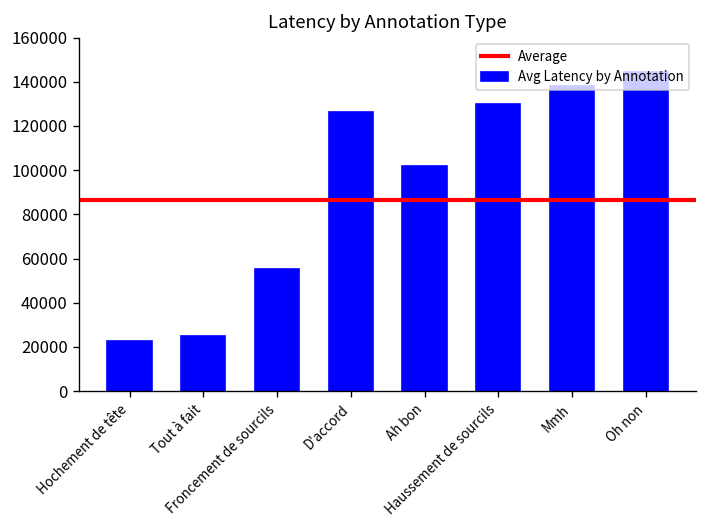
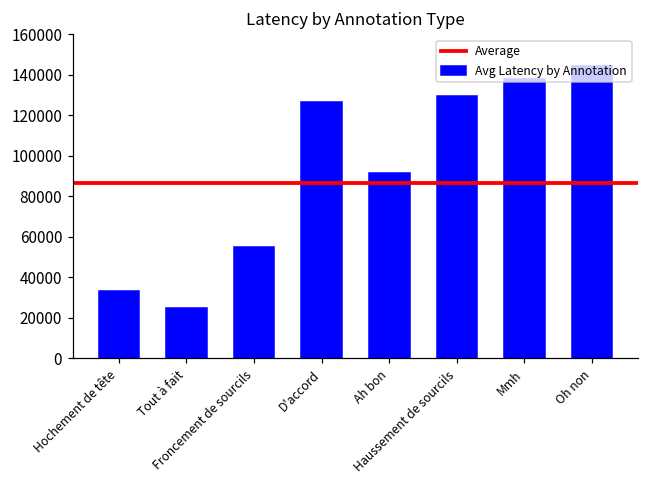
  {
-   "Hochement de tête": 23000,
+   "Hochement de tête": 33000,
    "Tout à fait": 25000,
    "Froncement de sourcils": 55000,
    "D'accord": 126000,
-   "Ah bon": 102000,
+   "Ah bon": 92000,
    "Haussement de sourcils": 130000,
    "Mmh": 138000
  }
